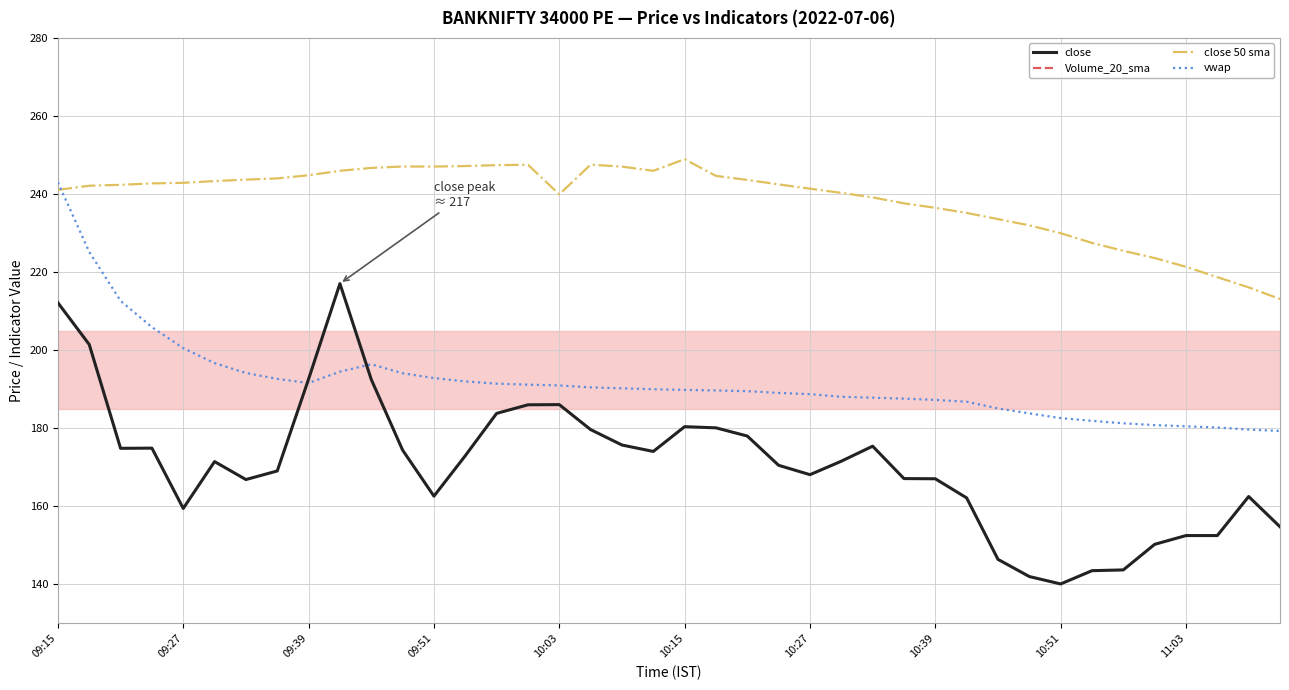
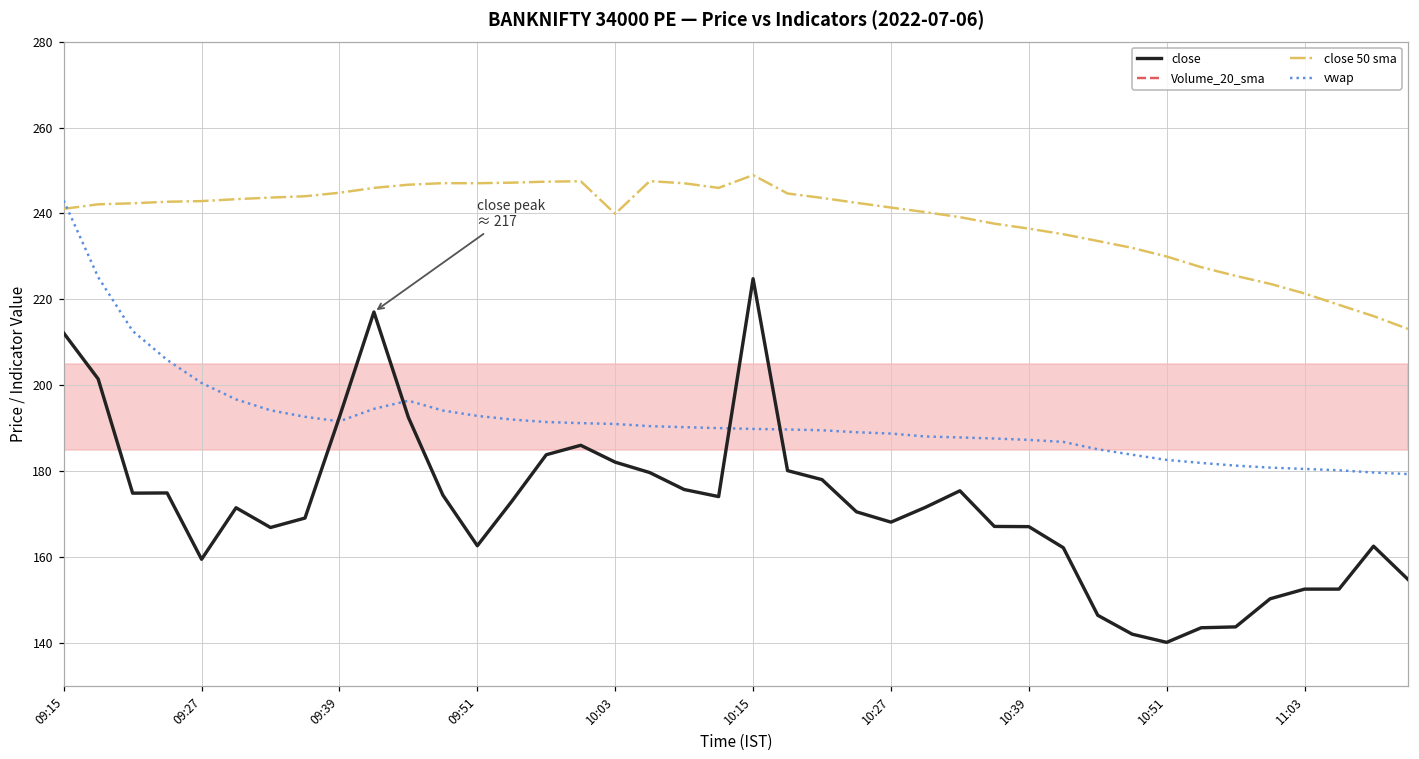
  {
    "close": {
      "09:15": 212,
      "09:27": 159,
      "09:39": 193,
      "09:51": 163,
-     "10:03": 186,
-     "10:15": 180,
+     "10:03": 182,
+     "10:15": 225,
      "10:27": 168,
      "10:39": 167,
      "10:51": 140,
      "11:03": 153
    },
    "close 50 sma": {
      "09:15": 241,
      "09:27": 243,
      "09:39": 245,
      "09:51": 247,
      "10:03": 240,
      "10:15": 249,
      "10:27": 241,
      "10:39": 236,
      "10:51": 230,
      "11:03": 221
    },
    "vwap": {
      "09:15": 243,
      "09:27": 201,
      "09:39": 192,
      "09:51": 193,
      "10:03": 191,
      "10:15": 190,
      "10:27": 189,
      "10:39": 187,
      "10:51": 183,
      "11:03": 180
    }
  }
